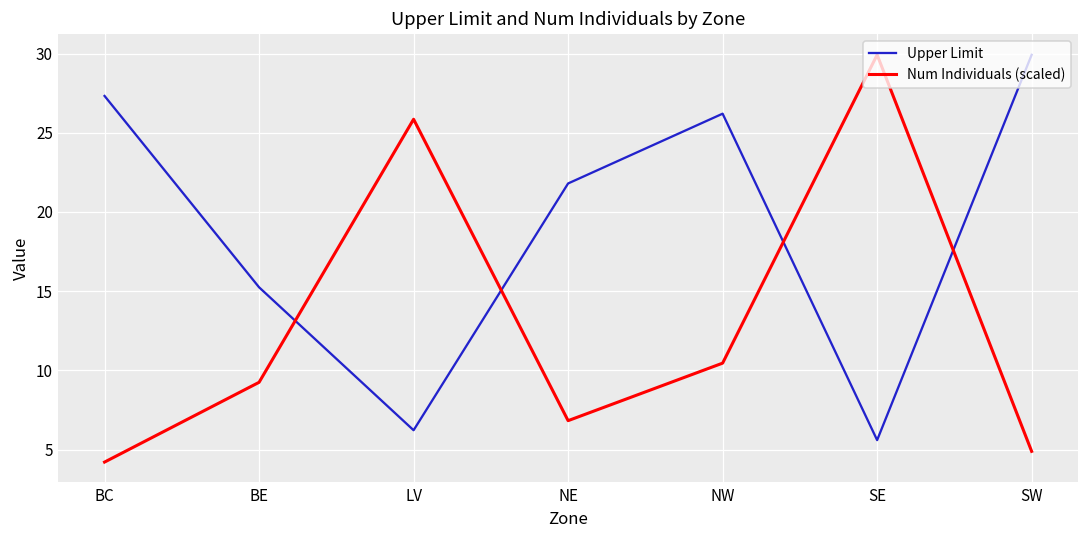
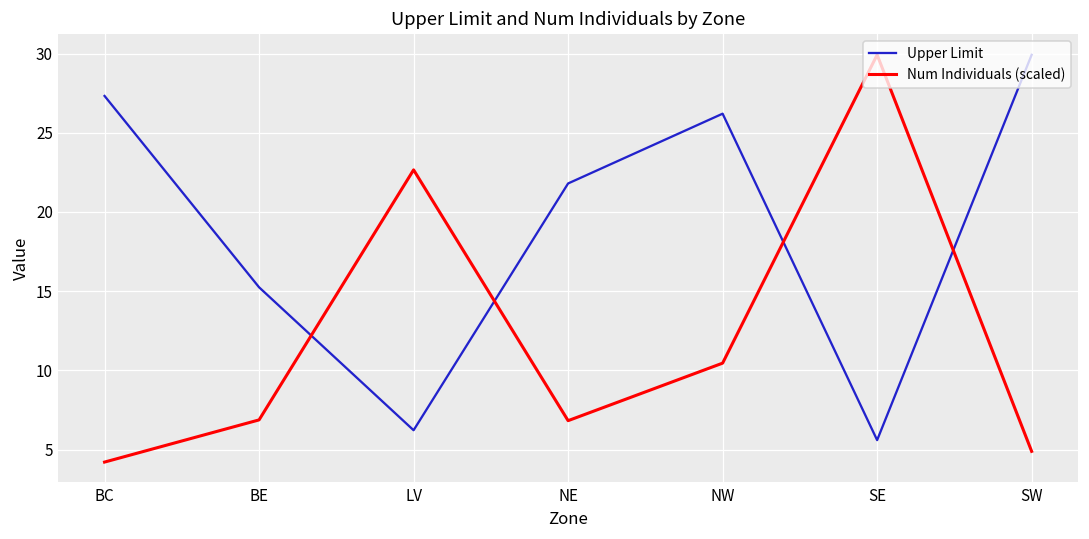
  {
    "Upper Limit": {
      "BC": 27.3,
      "BE": 15.2,
      "LV": 6.2,
      "NE": 21.8,
      "NW": 26.2,
      "SE": 5.6
    },
    "Num Individuals (scaled)": {
      "BC": 4.2,
-     "BE": 9.2,
-     "LV": 25.9,
+     "BE": 6.9,
+     "LV": 22.7,
      "NE": 6.8,
      "NW": 10.5,
      "SW": 4.9
    }
  }
